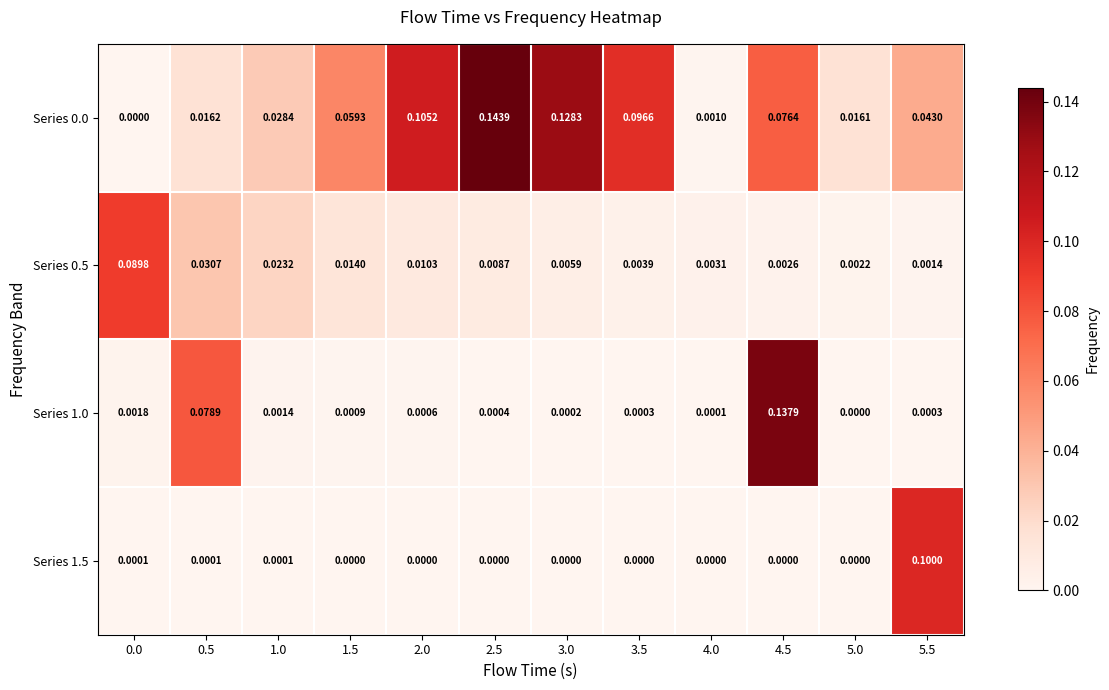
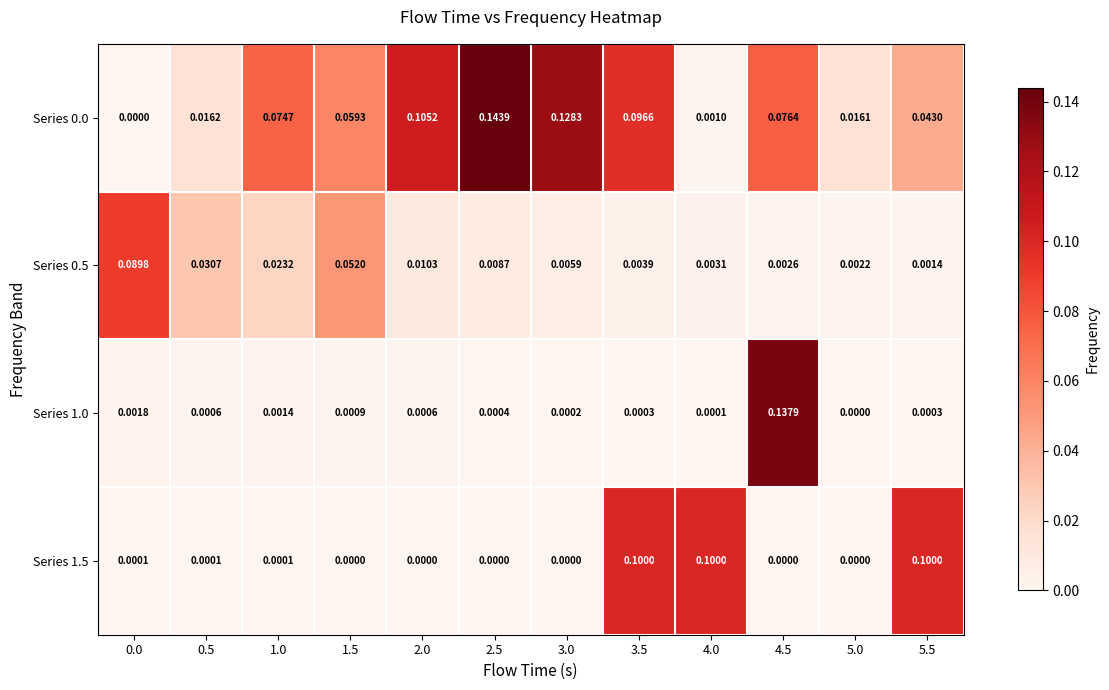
  {
    "Series 0.0": {
      "0.0": 0.0000,
      "0.5": 0.0162,
-     "1.0": 0.0284,
+     "1.0": 0.0747,
      "1.5": 0.0593,
      "2.0": 0.1052,
      "2.5": 0.1439,
      "3.0": 0.1283,
      "3.5": 0.0966,
      "4.0": 0.0010,
      "4.5": 0.0764,
      "5.0": 0.0161,
      "5.5": 0.0430
    },
    "Series 0.5": {
      "0.0": 0.0898,
      "0.5": 0.0307,
      "1.0": 0.0232,
-     "1.5": 0.0140,
+     "1.5": 0.0520,
      "2.0": 0.0103,
      "2.5": 0.0087,
      "3.0": 0.0059,
      "3.5": 0.0039,
      "4.0": 0.0031,
      "4.5": 0.0026,
      "5.0": 0.0022,
      "5.5": 0.0014
    },
    "Series 1.0": {
      "0.0": 0.0018,
-     "0.5": 0.0789,
+     "0.5": 0.0006,
      "1.0": 0.0014,
      "1.5": 0.0009,
      "2.0": 0.0006,
      "2.5": 0.0004,
      "3.0": 0.0002,
      "3.5": 0.0003,
      "4.0": 0.0001,
      "4.5": 0.1379,
      "5.0": 0.0000,
      "5.5": 0.0003
    },
    "Series 1.5": {
      "0.0": 0.0001,
      "0.5": 0.0001,
      "1.0": 0.0001,
      "1.5": 0.0000,
      "2.0": 0.0000,
      "2.5": 0.0000,
      "3.0": 0.0000,
-     "3.5": 0.0000,
-     "4.0": 0.0000,
+     "3.5": 0.1000,
+     "4.0": 0.1000,
      "4.5": 0.0000,
      "5.0": 0.0000,
      "5.5": 0.1000
    }
  }
